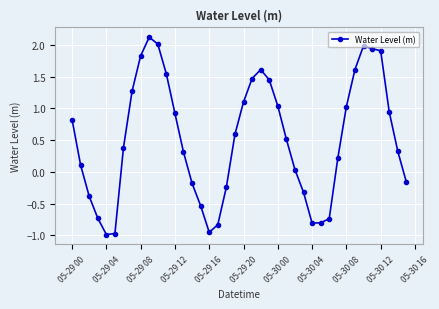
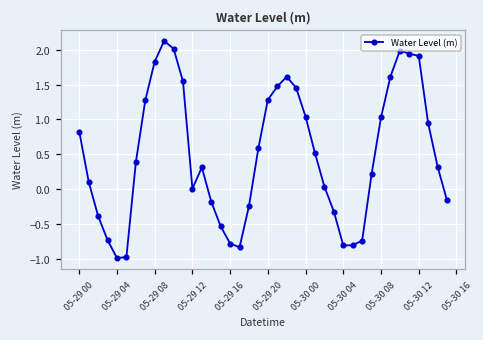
  {
    "05-29 00": 0.8,
    "05-29 04": -1.0,
    "05-29 08": 1.8,
-   "05-29 12": 0.9,
-   "05-29 16": -1.0,
-   "05-29 20": 1.1,
+   "05-29 12": 0.0,
+   "05-29 16": -0.8,
+   "05-29 20": 1.3,
    "05-30 00": 1.0,
    "05-30 04": -0.8,
    "05-30 08": 1.0,
    "05-30 12": 1.9
  }
